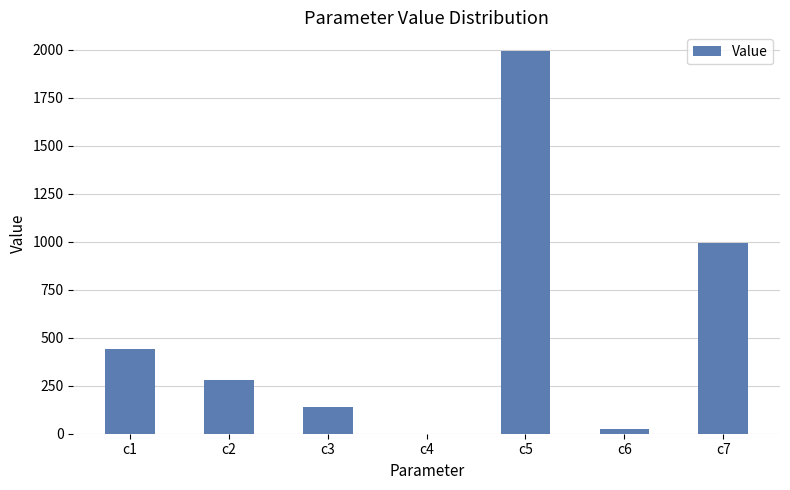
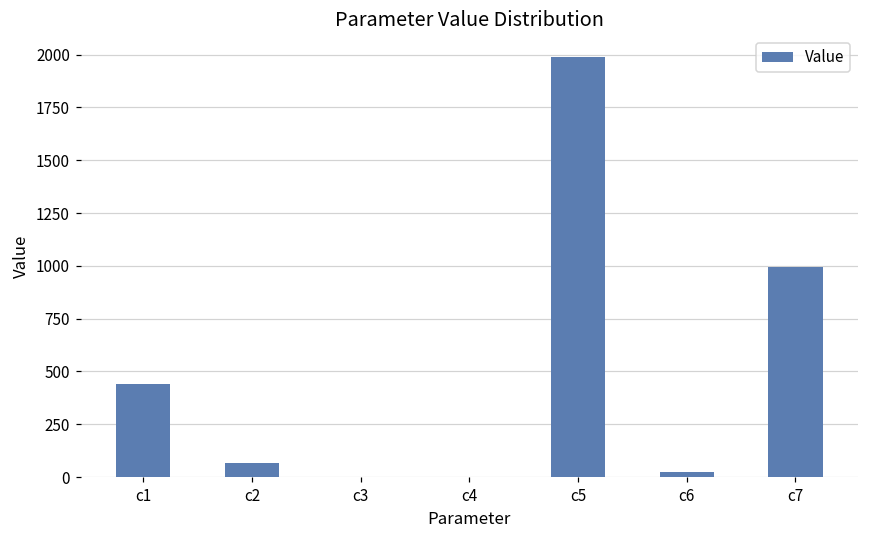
  {
    "c1": 440,
-   "c2": 280,
-   "c3": 140,
+   "c2": 70,
+   "c3": 0,
    "c5": 1990,
    "c6": 20,
    "c7": 990
  }
